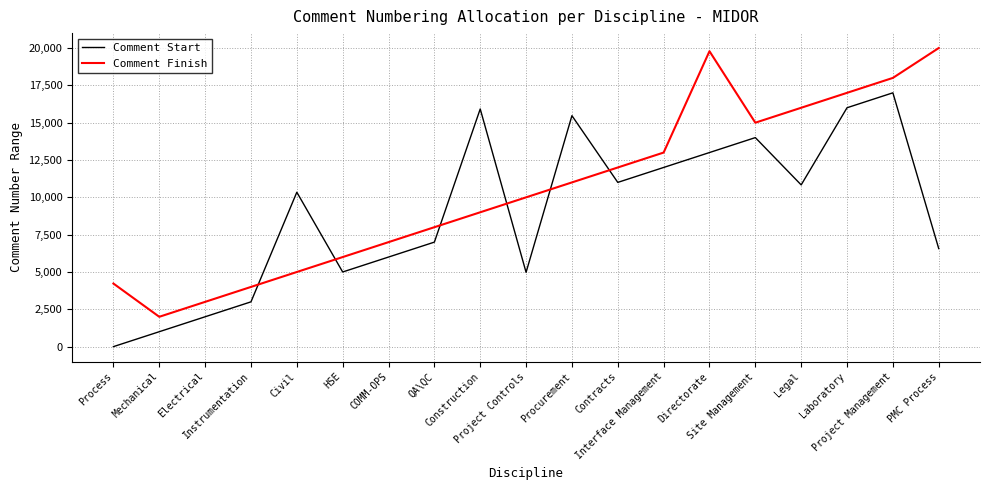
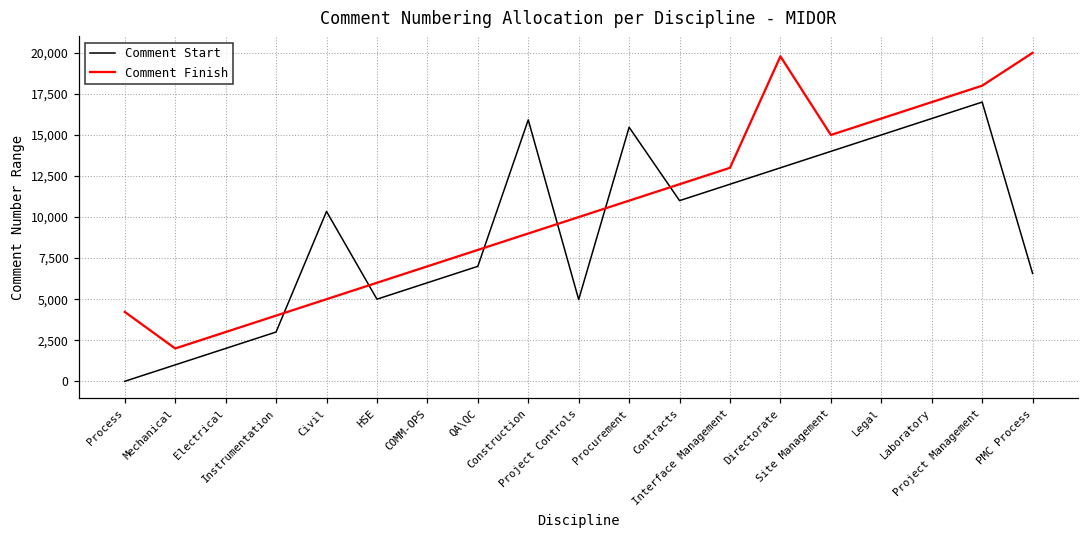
  {
    "Comment Start": {
      "Process": "0",
      "Mechanical": "1,000",
      "Electrical": "2,000",
      "Instrumentation": "3,000",
      "Civil": "10,300",
      "HSE": "5,000",
      "COMM-OPS": "6,000",
      "QA\\QC": "7,000",
      "Construction": "15,900",
      "Project Controls": "5,000",
      "Procurement": "15,500",
      "Contracts": "11,000",
      "Interface Management": "12,000",
      "Directorate": "13,000",
      "Site Management": "14,000",
-     "Legal": "10,800",
+     "Legal": "15,000",
      "Laboratory": "16,000",
      "Project Management": "17,000",
      "PMC Process": "6,600"
    },
    "Comment Finish": {
      "Process": "4,200",
      "Mechanical": "2,000",
      "Electrical": "3,000",
      "Instrumentation": "4,000",
      "Civil": "5,000",
      "HSE": "6,000",
      "COMM-OPS": "7,000",
      "QA\\QC": "8,000",
      "Construction": "9,000",
      "Project Controls": "10,000",
      "Procurement": "11,000",
      "Contracts": "12,000",
      "Interface Management": "13,000",
      "Directorate": "19,800",
      "Site Management": "15,000",
      "Legal": "16,000",
      "Laboratory": "17,000",
      "Project Management": "18,000",
      "PMC Process": "20,000"
    }
  }
